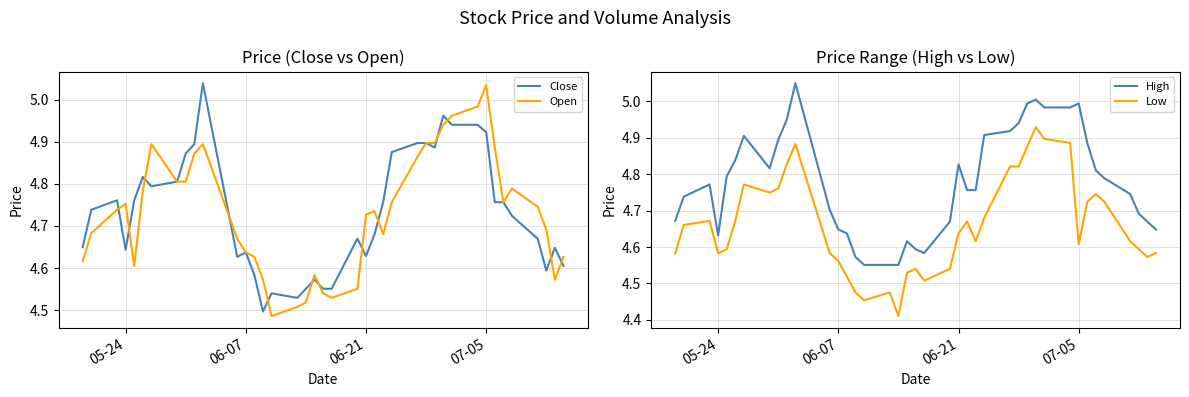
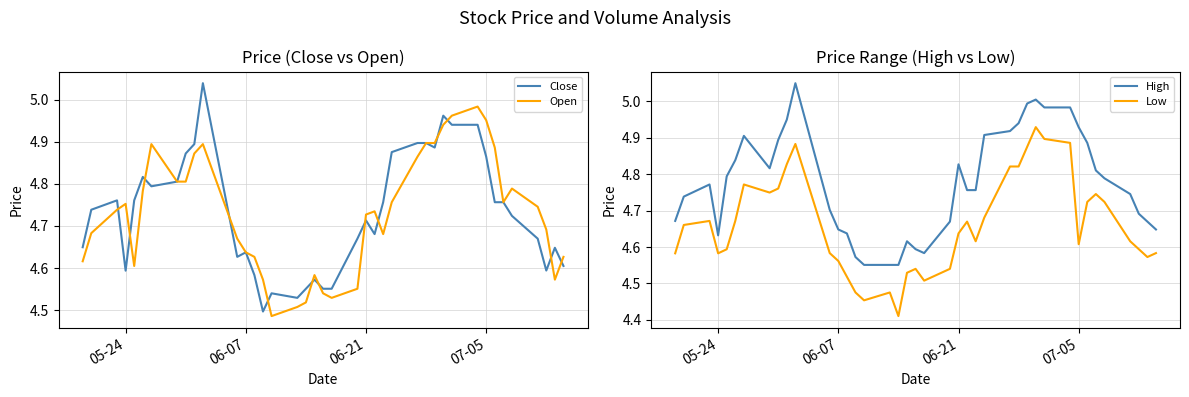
  {
    "Price (Close vs Open)": {
      "Close": {
-       "05-24": 4.64,
-       "06-21": 4.63,
-       "07-05": 4.92
+       "05-24": 4.59,
+       "06-21": 4.71,
+       "07-05": 4.86
      },
      "Open": {
        "05-24": 4.75,
        "06-21": 4.73,
-       "07-05": 5.03
+       "07-05": 4.95
      }
    },
    "Price Range (High vs Low)": {
      "High": {
        "05-24": 4.63,
        "06-07": 4.65,
        "06-21": 4.83,
-       "07-05": 4.99
+       "07-05": 4.93
      },
      "Low": {
        "05-24": 4.58,
        "06-07": 4.56,
        "06-21": 4.64,
        "07-05": 4.61
      }
    }
  }
